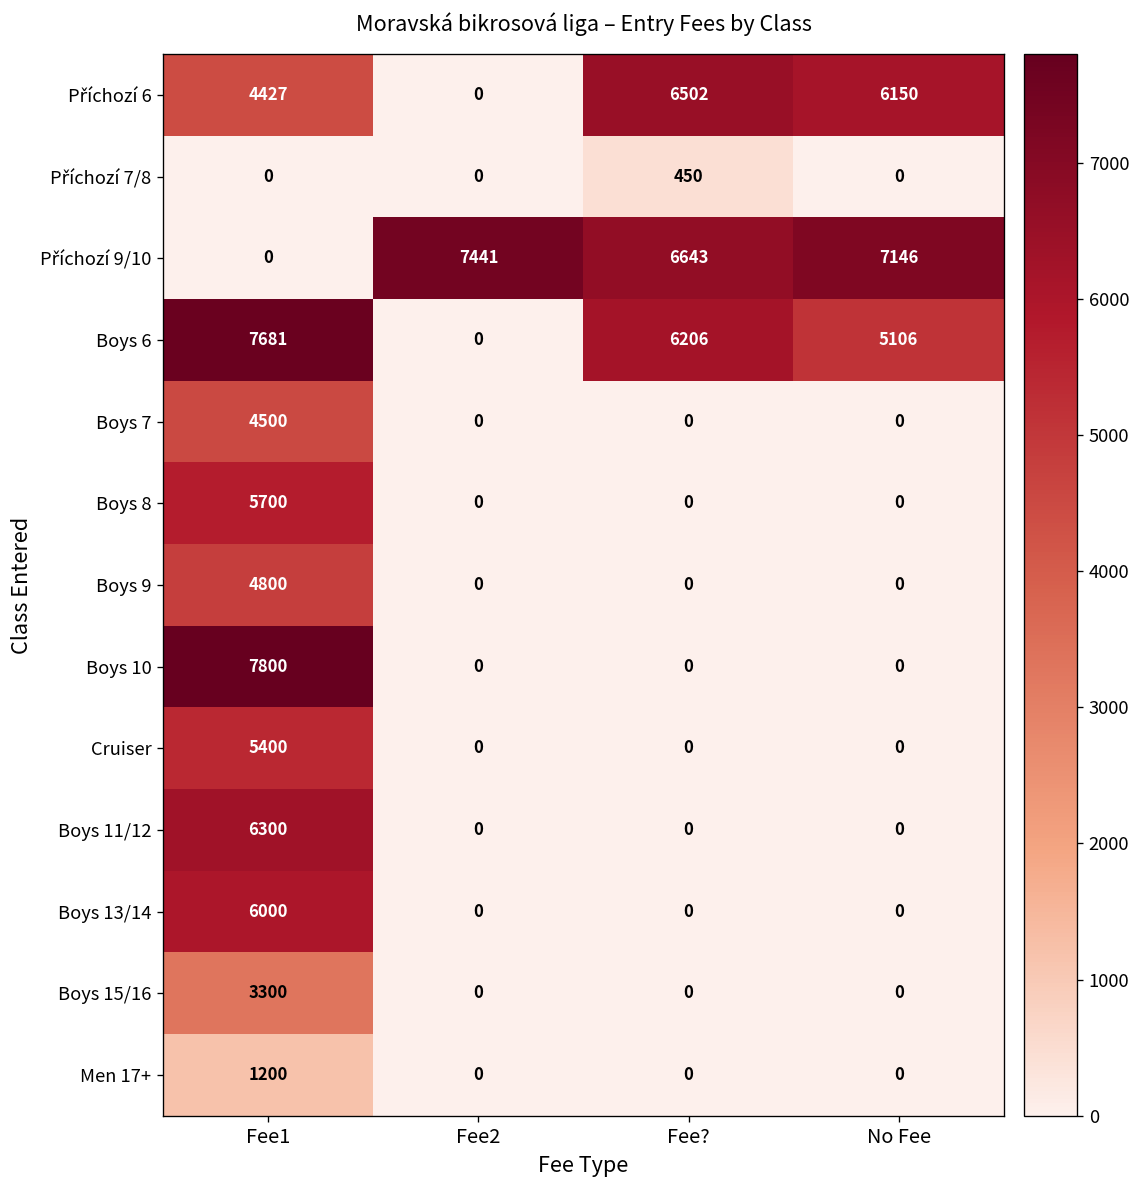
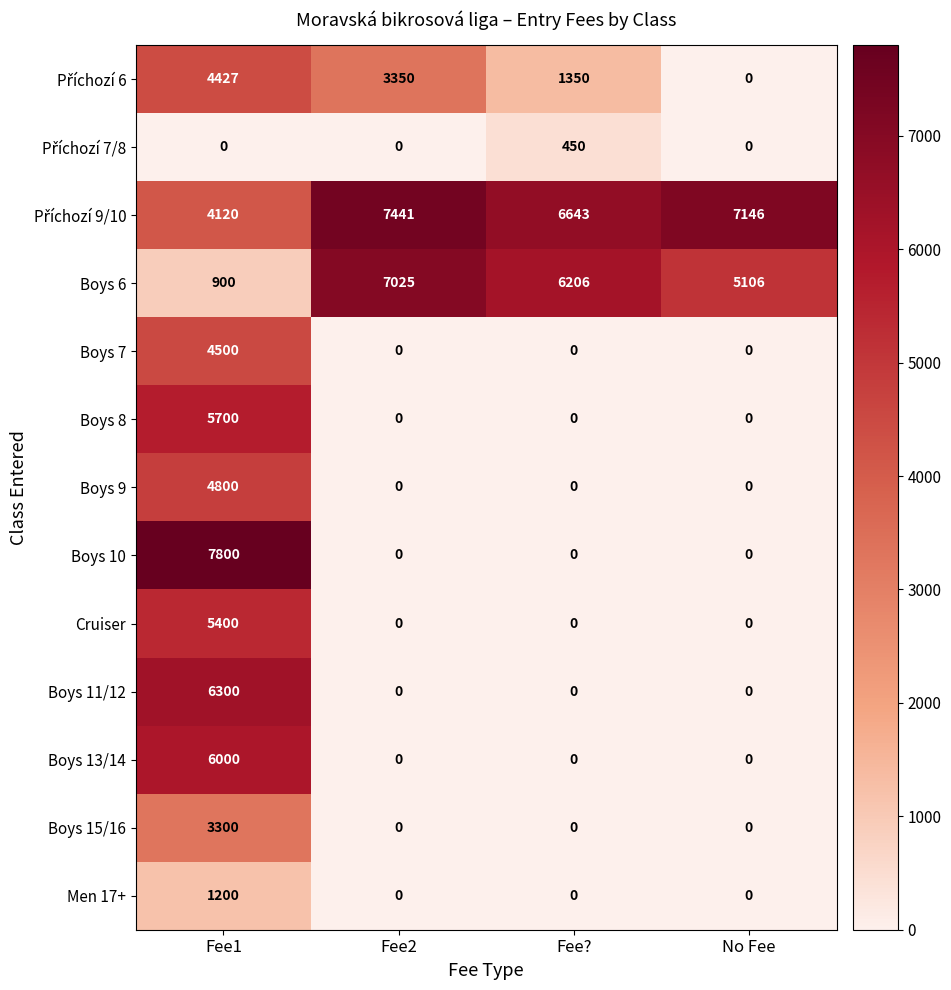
  {
    "Příchozí 6": {
      "Fee1": 4427,
-     "Fee2": 0,
-     "Fee?": 6502,
-     "No Fee": 6150
+     "Fee2": 3350,
+     "Fee?": 1350,
+     "No Fee": 0
    },
    "Příchozí 7/8": {
      "Fee1": 0,
      "Fee2": 0,
      "Fee?": 450,
      "No Fee": 0
    },
    "Příchozí 9/10": {
-     "Fee1": 0,
+     "Fee1": 4120,
      "Fee2": 7441,
      "Fee?": 6643,
      "No Fee": 7146
    },
    "Boys 6": {
-     "Fee1": 7681,
-     "Fee2": 0,
+     "Fee1": 900,
+     "Fee2": 7025,
      "Fee?": 6206,
      "No Fee": 5106
    },
    "Boys 7": {
      "Fee1": 4500,
      "Fee2": 0,
      "Fee?": 0,
      "No Fee": 0
    },
    "Boys 8": {
      "Fee1": 5700,
      "Fee2": 0,
      "Fee?": 0,
      "No Fee": 0
    },
    "Boys 9": {
      "Fee1": 4800,
      "Fee2": 0,
      "Fee?": 0,
      "No Fee": 0
    },
    "Boys 10": {
      "Fee1": 7800,
      "Fee2": 0,
      "Fee?": 0,
      "No Fee": 0
    },
    "Cruiser": {
      "Fee1": 5400,
      "Fee2": 0,
      "Fee?": 0,
      "No Fee": 0
    },
    "Boys 11/12": {
      "Fee1": 6300,
      "Fee2": 0,
      "Fee?": 0,
      "No Fee": 0
    },
    "Boys 13/14": {
      "Fee1": 6000,
      "Fee2": 0,
      "Fee?": 0,
      "No Fee": 0
    },
    "Boys 15/16": {
      "Fee1": 3300,
      "Fee2": 0,
      "Fee?": 0,
      "No Fee": 0
    },
    "Men 17+": {
      "Fee1": 1200,
      "Fee2": 0,
      "Fee?": 0,
      "No Fee": 0
    }
  }
